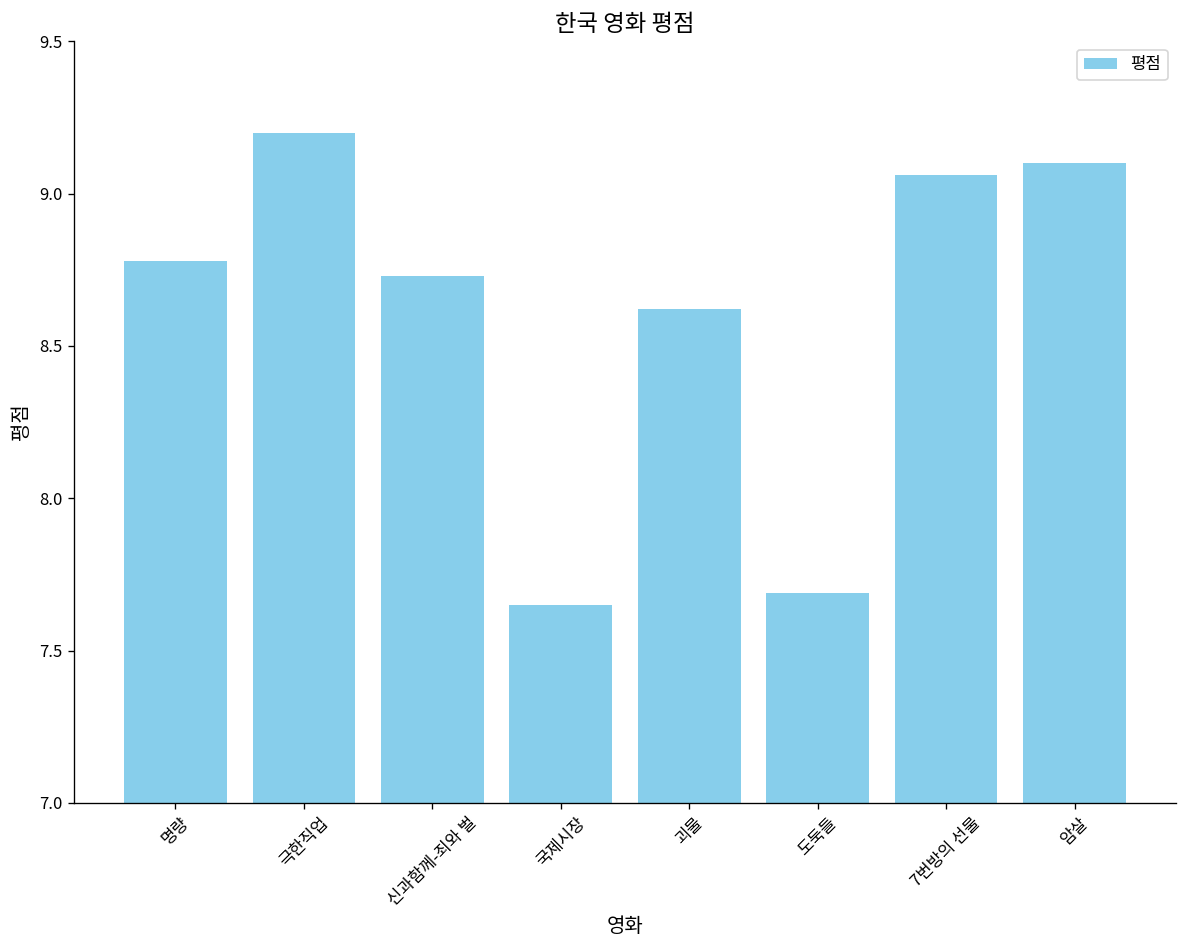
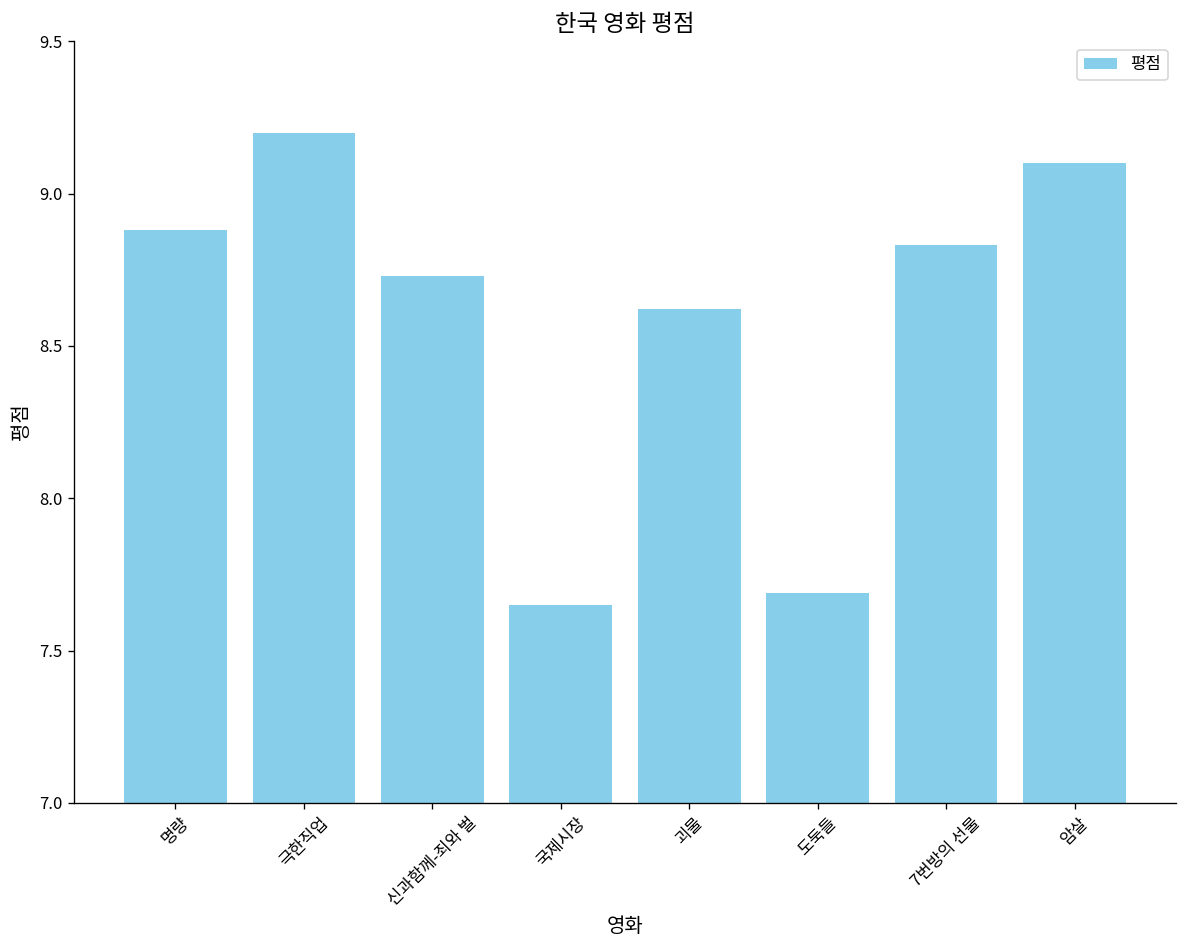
  {
-   "명량": 8.78,
+   "명량": 8.88,
    "극한직업": 9.20,
    "신과함께-죄와 벌": 8.73,
    "국제시장": 7.65,
    "괴물": 8.62,
    "도둑들": 7.69,
-   "7번방의 선물": 9.06,
+   "7번방의 선물": 8.83,
    "암살": 9.10
  }
